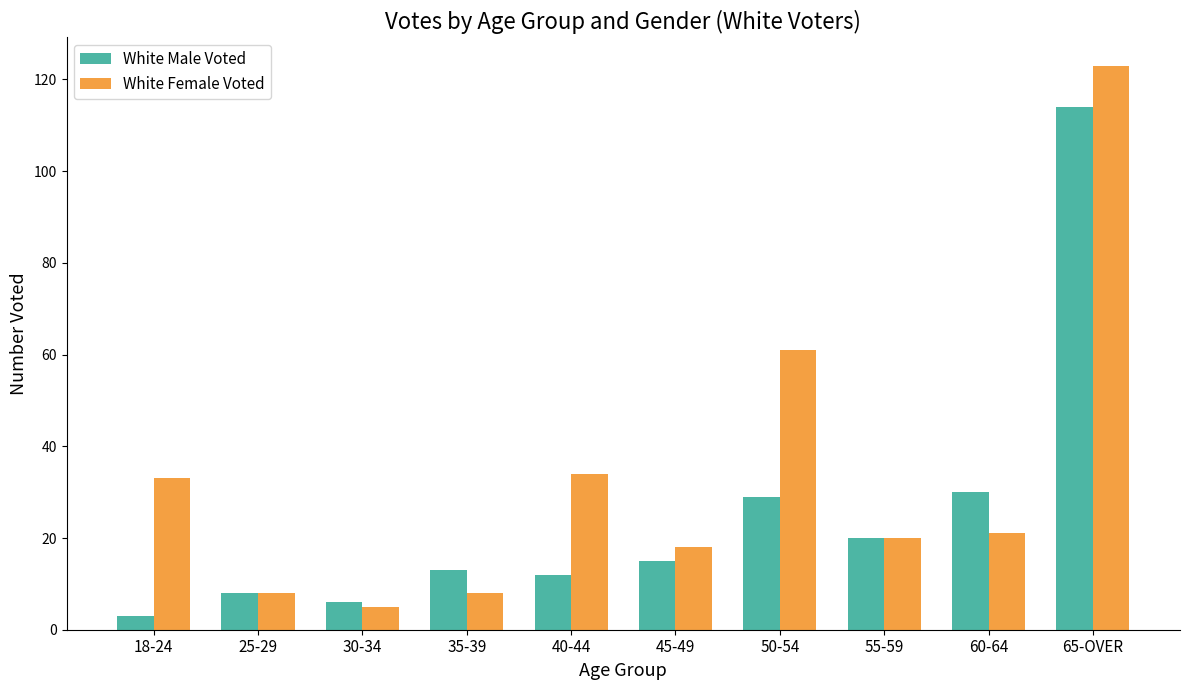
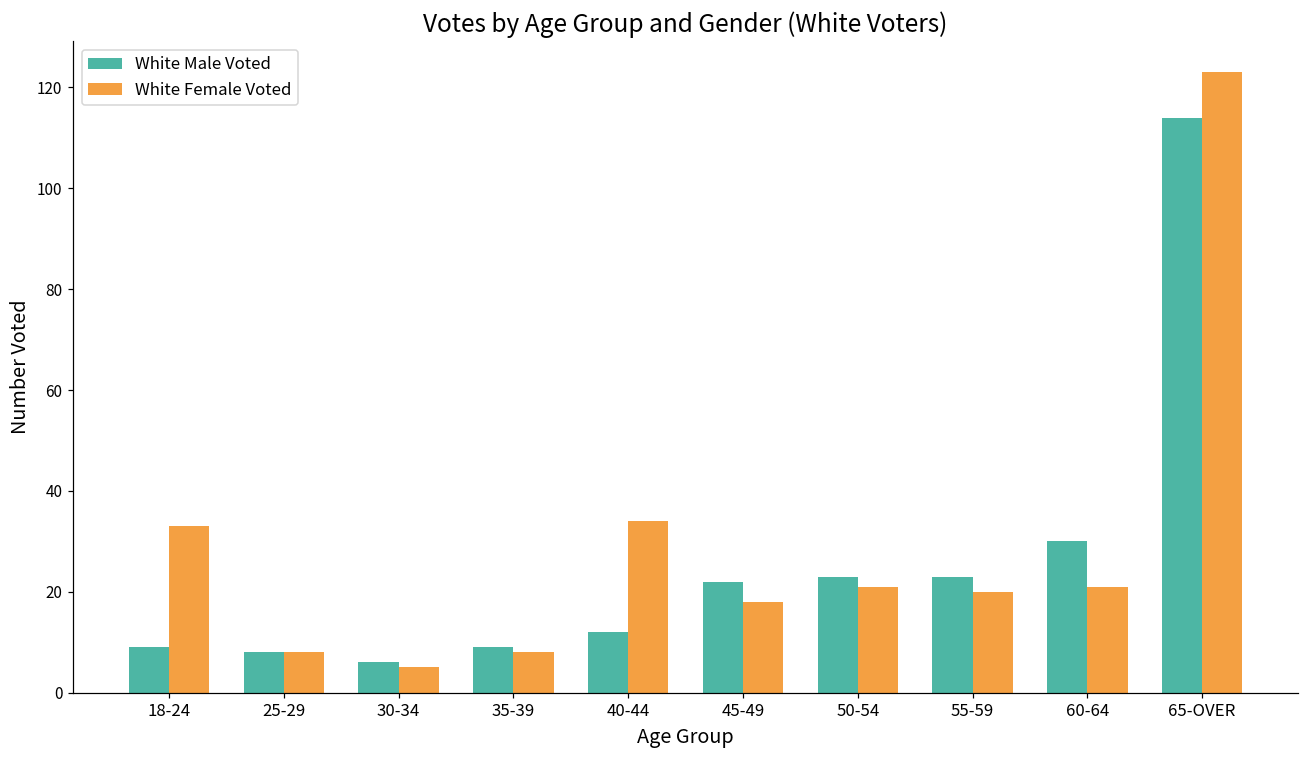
  {
    "White Male Voted": {
-     "18-24": 3,
+     "18-24": 9,
      "25-29": 8,
      "30-34": 6,
-     "35-39": 13,
+     "35-39": 9,
      "40-44": 12,
-     "45-49": 15,
-     "50-54": 29,
-     "55-59": 20,
+     "45-49": 22,
+     "50-54": 23,
+     "55-59": 23,
      "60-64": 30,
      "65-OVER": 114
    },
    "White Female Voted": {
      "18-24": 33,
      "25-29": 8,
      "30-34": 5,
      "35-39": 8,
      "40-44": 34,
      "45-49": 18,
-     "50-54": 61,
+     "50-54": 21,
      "55-59": 20,
      "60-64": 21,
      "65-OVER": 123
    }
  }
